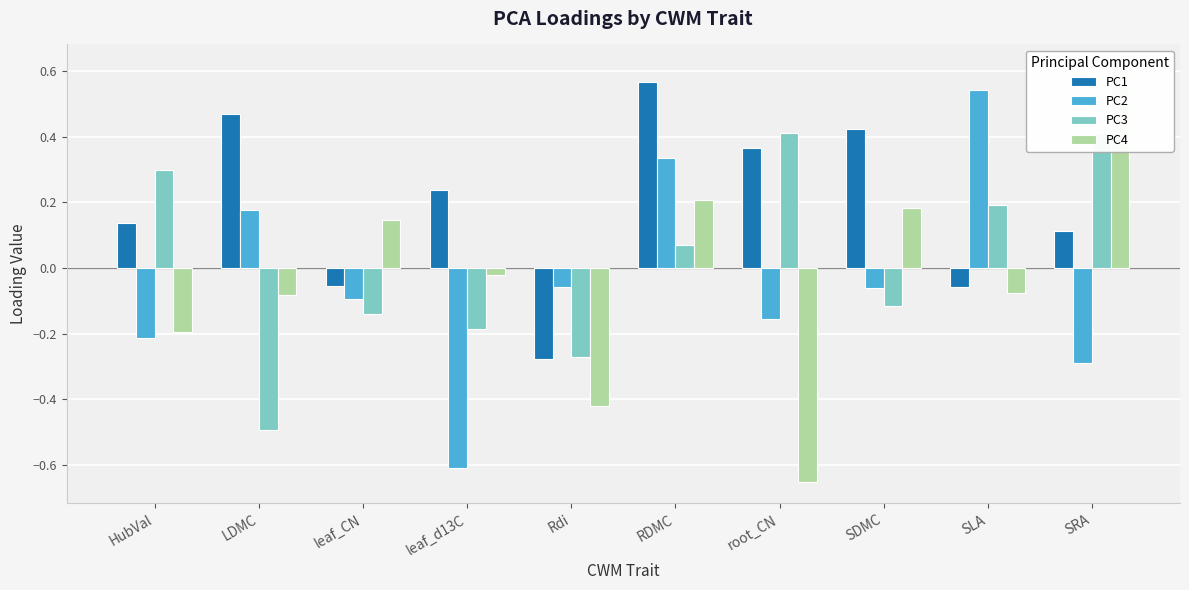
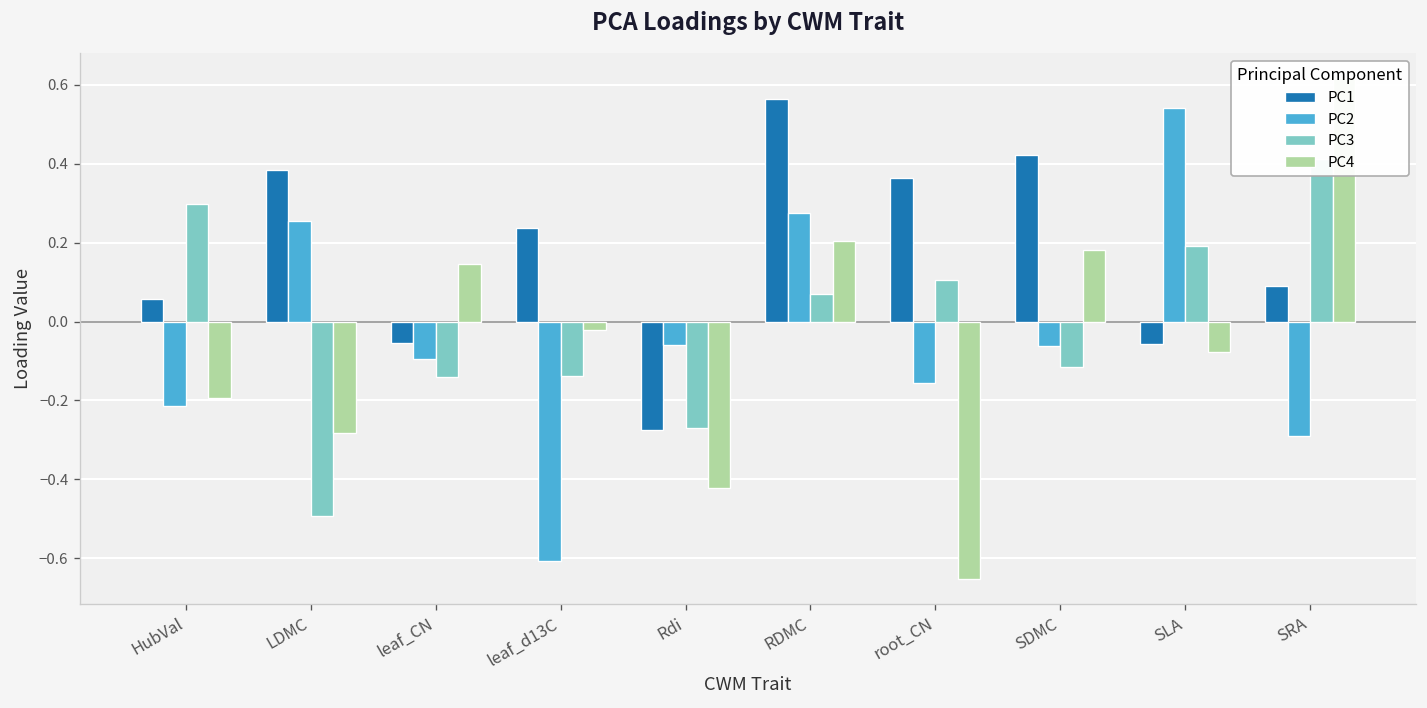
  {
    "PC1": {
-     "HubVal": 0.14,
-     "LDMC": 0.47,
+     "HubVal": 0.06,
+     "LDMC": 0.38,
      "leaf_CN": -0.05,
      "leaf_d13C": 0.24,
      "Rdi": -0.28,
      "RDMC": 0.57,
      "root_CN": 0.36,
      "SDMC": 0.42,
      "SLA": -0.06,
-     "SRA": 0.11
+     "SRA": 0.09
    },
    "PC2": {
      "HubVal": -0.21,
-     "LDMC": 0.18,
+     "LDMC": 0.26,
      "leaf_CN": -0.09,
      "leaf_d13C": -0.61,
      "Rdi": -0.06,
-     "RDMC": 0.33,
+     "RDMC": 0.28,
      "root_CN": -0.16,
      "SDMC": -0.06,
      "SLA": 0.54,
      "SRA": -0.29
    },
    "PC3": {
      "HubVal": 0.30,
      "LDMC": -0.49,
      "leaf_CN": -0.14,
-     "leaf_d13C": -0.19,
+     "leaf_d13C": -0.14,
      "Rdi": -0.27,
      "RDMC": 0.07,
-     "root_CN": 0.41,
+     "root_CN": 0.11,
      "SDMC": -0.12,
      "SLA": 0.19
    },
    "PC4": {
      "HubVal": -0.19,
-     "LDMC": -0.08,
+     "LDMC": -0.28,
      "leaf_CN": 0.15,
      "leaf_d13C": -0.02,
      "Rdi": -0.42,
      "RDMC": 0.21,
      "root_CN": -0.65,
      "SDMC": 0.18,
      "SLA": -0.08
    }
  }
